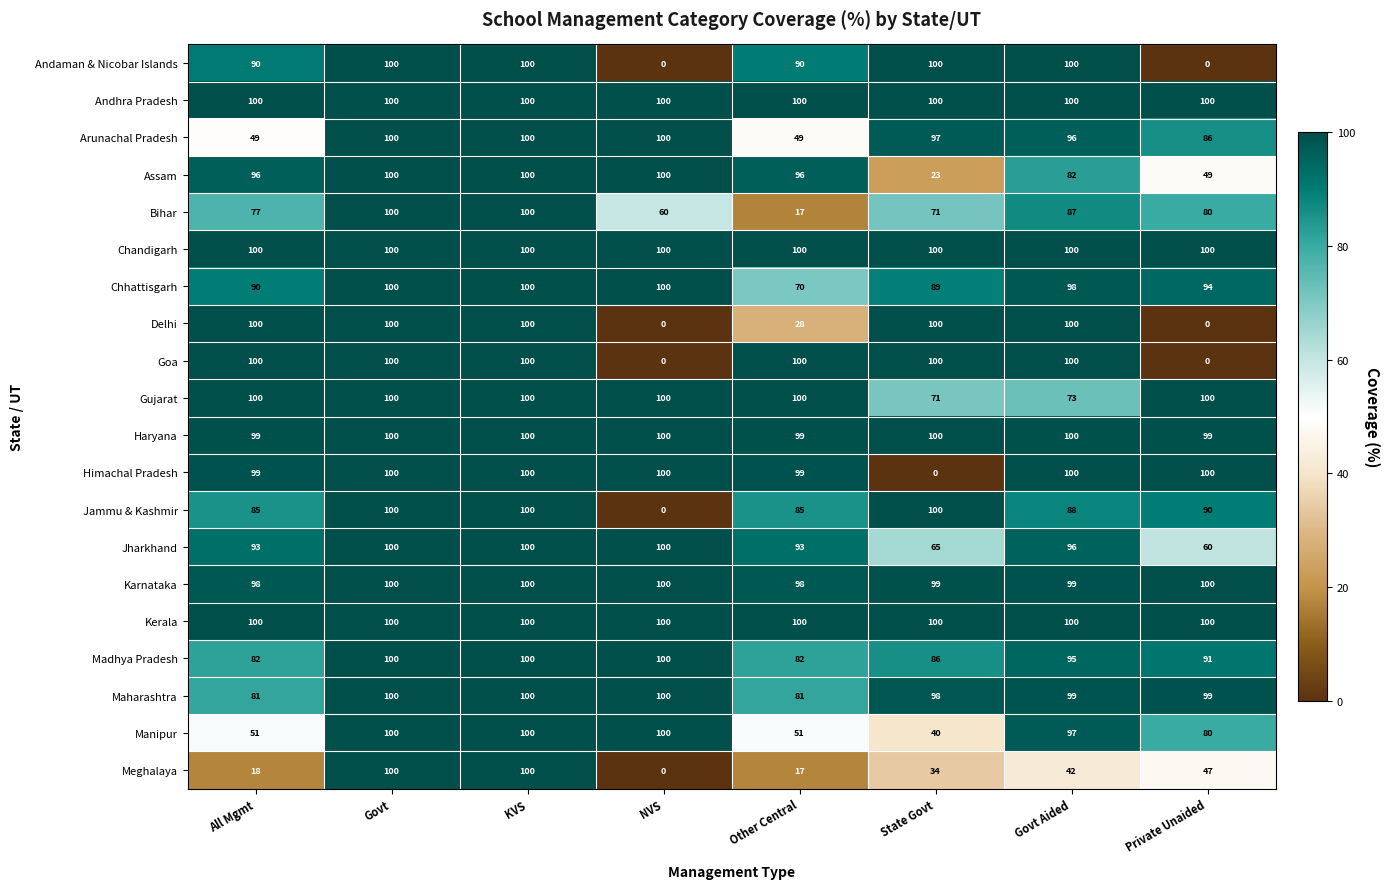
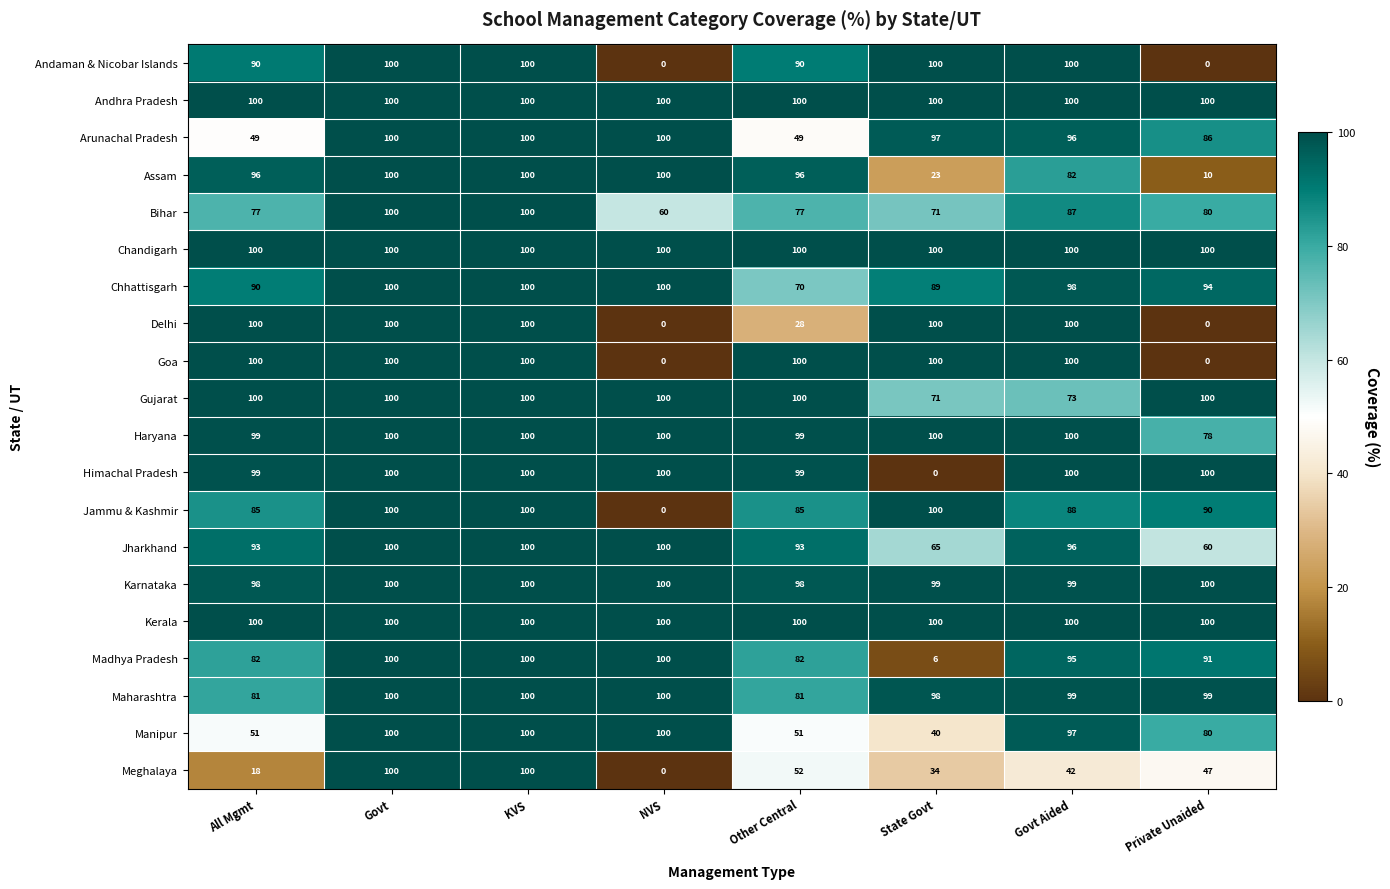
  {
    "Andaman & Nicobar Islands": {
      "All Mgmt": 90,
      "Govt": 100,
      "KVS": 100,
      "NVS": 0,
      "Other Central": 90,
      "State Govt": 100,
      "Govt Aided": 100,
      "Private Unaided": 0
    },
    "Andhra Pradesh": {
      "All Mgmt": 100,
      "Govt": 100,
      "KVS": 100,
      "NVS": 100,
      "Other Central": 100,
      "State Govt": 100,
      "Govt Aided": 100,
      "Private Unaided": 100
    },
    "Arunachal Pradesh": {
      "All Mgmt": 49,
      "Govt": 100,
      "KVS": 100,
      "NVS": 100,
      "Other Central": 49,
      "State Govt": 97,
      "Govt Aided": 96,
      "Private Unaided": 86
    },
    "Assam": {
      "All Mgmt": 96,
      "Govt": 100,
      "KVS": 100,
      "NVS": 100,
      "Other Central": 96,
      "State Govt": 23,
      "Govt Aided": 82,
-     "Private Unaided": 49
+     "Private Unaided": 10
    },
    "Bihar": {
      "All Mgmt": 77,
      "Govt": 100,
      "KVS": 100,
      "NVS": 60,
-     "Other Central": 17,
+     "Other Central": 77,
      "State Govt": 71,
      "Govt Aided": 87,
      "Private Unaided": 80
    },
    "Chandigarh": {
      "All Mgmt": 100,
      "Govt": 100,
      "KVS": 100,
      "NVS": 100,
      "Other Central": 100,
      "State Govt": 100,
      "Govt Aided": 100,
      "Private Unaided": 100
    },
    "Chhattisgarh": {
      "All Mgmt": 90,
      "Govt": 100,
      "KVS": 100,
      "NVS": 100,
      "Other Central": 70,
      "State Govt": 89,
      "Govt Aided": 98,
      "Private Unaided": 94
    },
    "Delhi": {
      "All Mgmt": 100,
      "Govt": 100,
      "KVS": 100,
      "NVS": 0,
      "Other Central": 28,
      "State Govt": 100,
      "Govt Aided": 100,
      "Private Unaided": 0
    },
    "Goa": {
      "All Mgmt": 100,
      "Govt": 100,
      "KVS": 100,
      "NVS": 0,
      "Other Central": 100,
      "State Govt": 100,
      "Govt Aided": 100,
      "Private Unaided": 0
    },
    "Gujarat": {
      "All Mgmt": 100,
      "Govt": 100,
      "KVS": 100,
      "NVS": 100,
      "Other Central": 100,
      "State Govt": 71,
      "Govt Aided": 73,
      "Private Unaided": 100
    },
    "Haryana": {
      "All Mgmt": 99,
      "Govt": 100,
      "KVS": 100,
      "NVS": 100,
      "Other Central": 99,
      "State Govt": 100,
      "Govt Aided": 100,
-     "Private Unaided": 99
+     "Private Unaided": 78
    },
    "Himachal Pradesh": {
      "All Mgmt": 99,
      "Govt": 100,
      "KVS": 100,
      "NVS": 100,
      "Other Central": 99,
      "State Govt": 0,
      "Govt Aided": 100,
      "Private Unaided": 100
    },
    "Jammu & Kashmir": {
      "All Mgmt": 85,
      "Govt": 100,
      "KVS": 100,
      "NVS": 0,
      "Other Central": 85,
      "State Govt": 100,
      "Govt Aided": 88,
      "Private Unaided": 90
    },
    "Jharkhand": {
      "All Mgmt": 93,
      "Govt": 100,
      "KVS": 100,
      "NVS": 100,
      "Other Central": 93,
      "State Govt": 65,
      "Govt Aided": 96,
      "Private Unaided": 60
    },
    "Karnataka": {
      "All Mgmt": 98,
      "Govt": 100,
      "KVS": 100,
      "NVS": 100,
      "Other Central": 98,
      "State Govt": 99,
      "Govt Aided": 99,
      "Private Unaided": 100
    },
    "Kerala": {
      "All Mgmt": 100,
      "Govt": 100,
      "KVS": 100,
      "NVS": 100,
      "Other Central": 100,
      "State Govt": 100,
      "Govt Aided": 100,
      "Private Unaided": 100
    },
    "Madhya Pradesh": {
      "All Mgmt": 82,
      "Govt": 100,
      "KVS": 100,
      "NVS": 100,
      "Other Central": 82,
-     "State Govt": 86,
+     "State Govt": 6,
      "Govt Aided": 95,
      "Private Unaided": 91
    },
    "Maharashtra": {
      "All Mgmt": 81,
      "Govt": 100,
      "KVS": 100,
      "NVS": 100,
      "Other Central": 81,
      "State Govt": 98,
      "Govt Aided": 99,
      "Private Unaided": 99
    },
    "Manipur": {
      "All Mgmt": 51,
      "Govt": 100,
      "KVS": 100,
      "NVS": 100,
      "Other Central": 51,
      "State Govt": 40,
      "Govt Aided": 97,
      "Private Unaided": 80
    },
    "Meghalaya": {
      "All Mgmt": 18,
      "Govt": 100,
      "KVS": 100,
      "NVS": 0,
-     "Other Central": 17,
+     "Other Central": 52,
      "State Govt": 34,
      "Govt Aided": 42,
      "Private Unaided": 47
    }
  }
